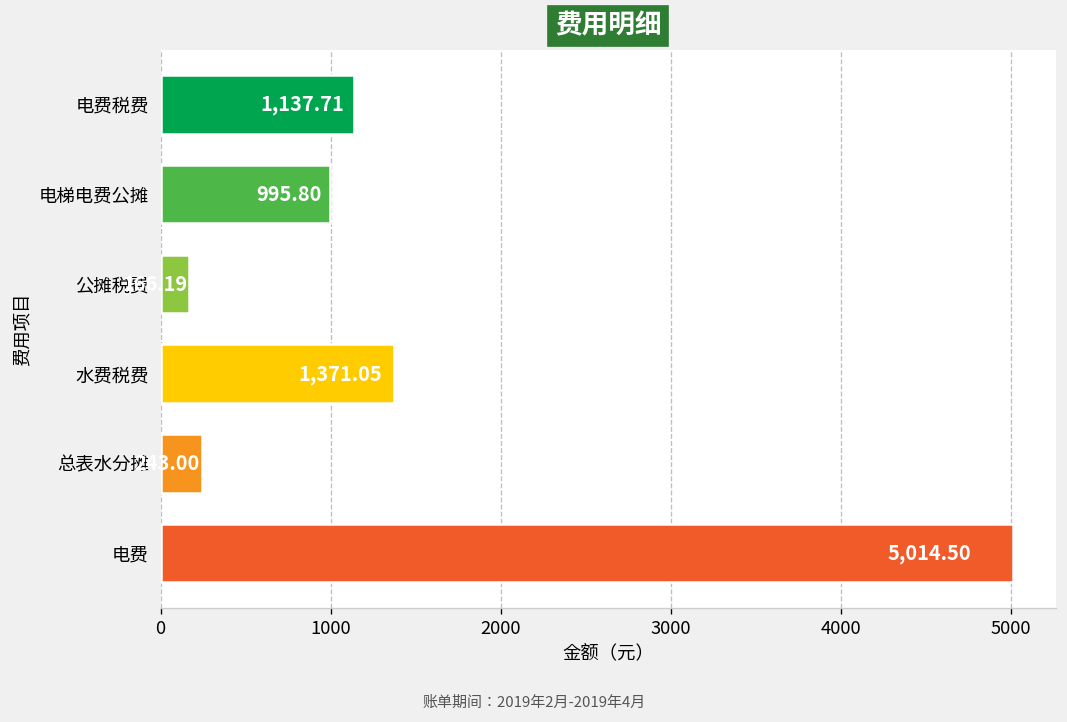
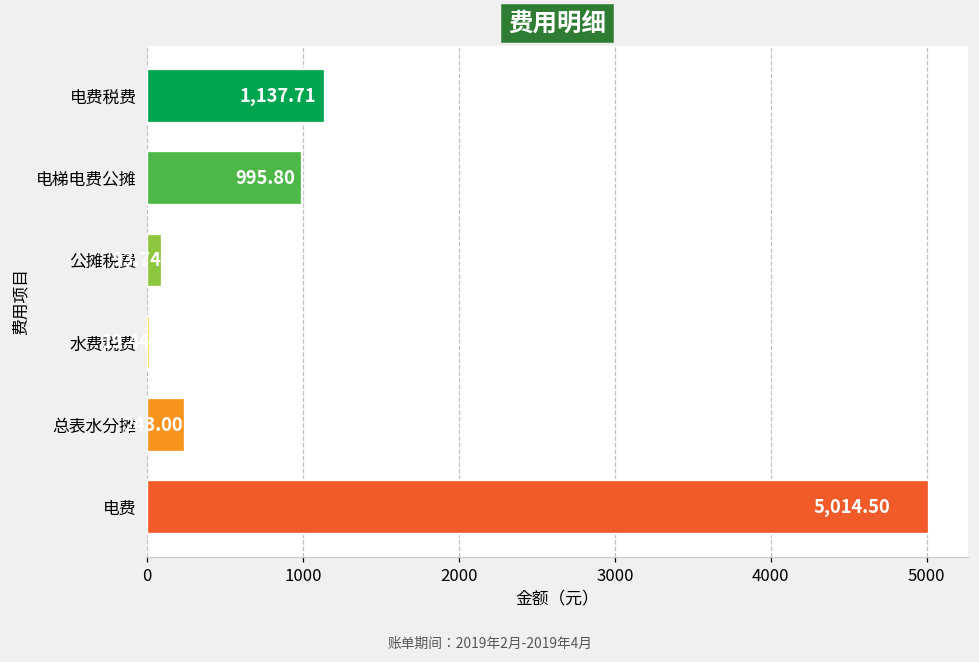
  {
-   "公摊税费": 170,
-   "水费税费": 1370
+   "公摊税费": 90,
+   "水费税费": 20
  }
